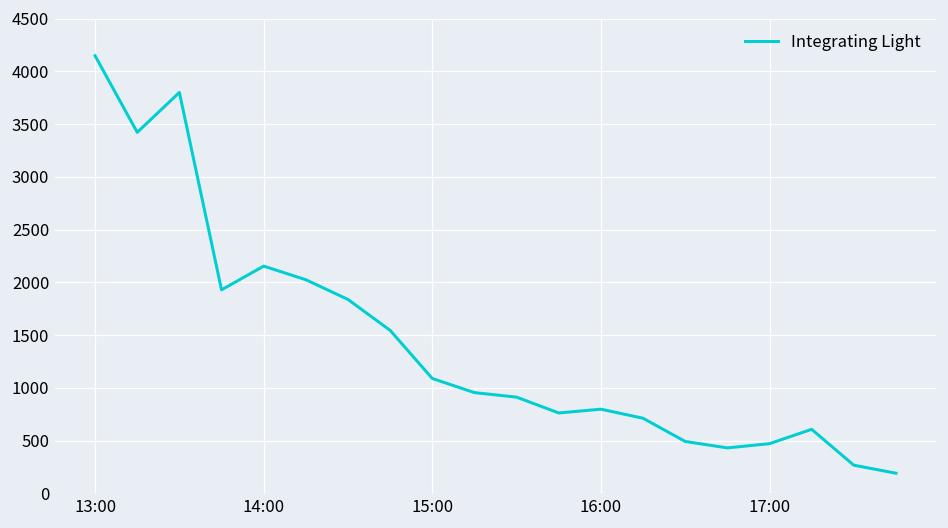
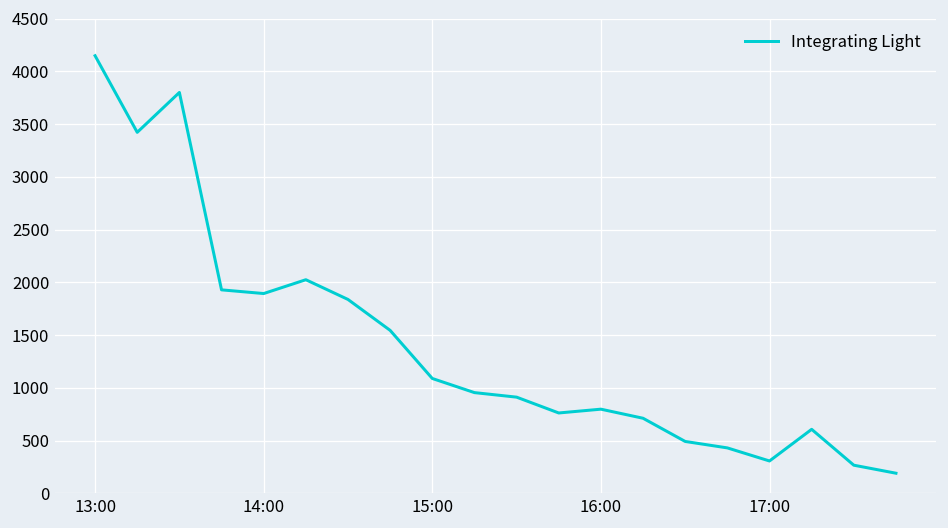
  {
    "13:00": 4100,
-   "14:00": 2200,
+   "14:00": 1900,
    "15:00": 1100,
    "16:00": 800,
-   "17:00": 500
+   "17:00": 300
  }
